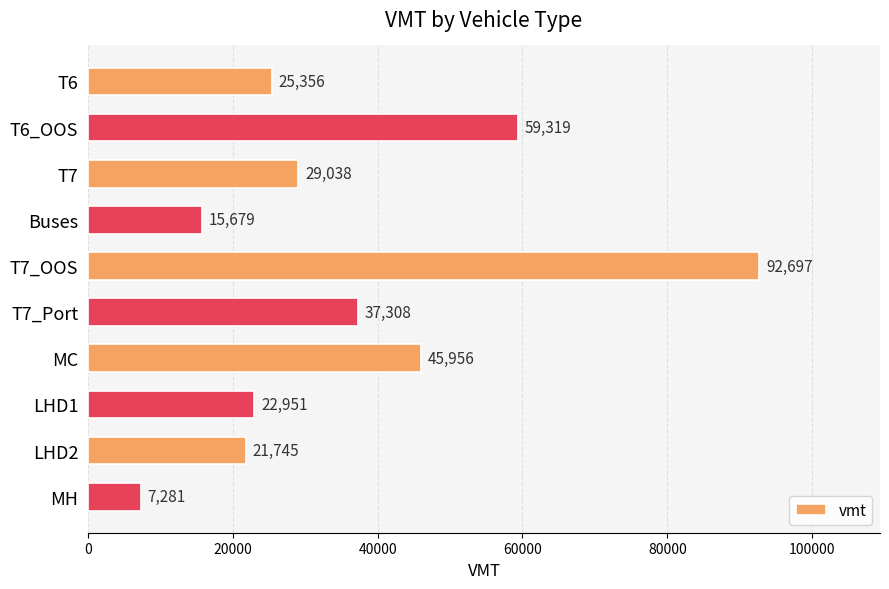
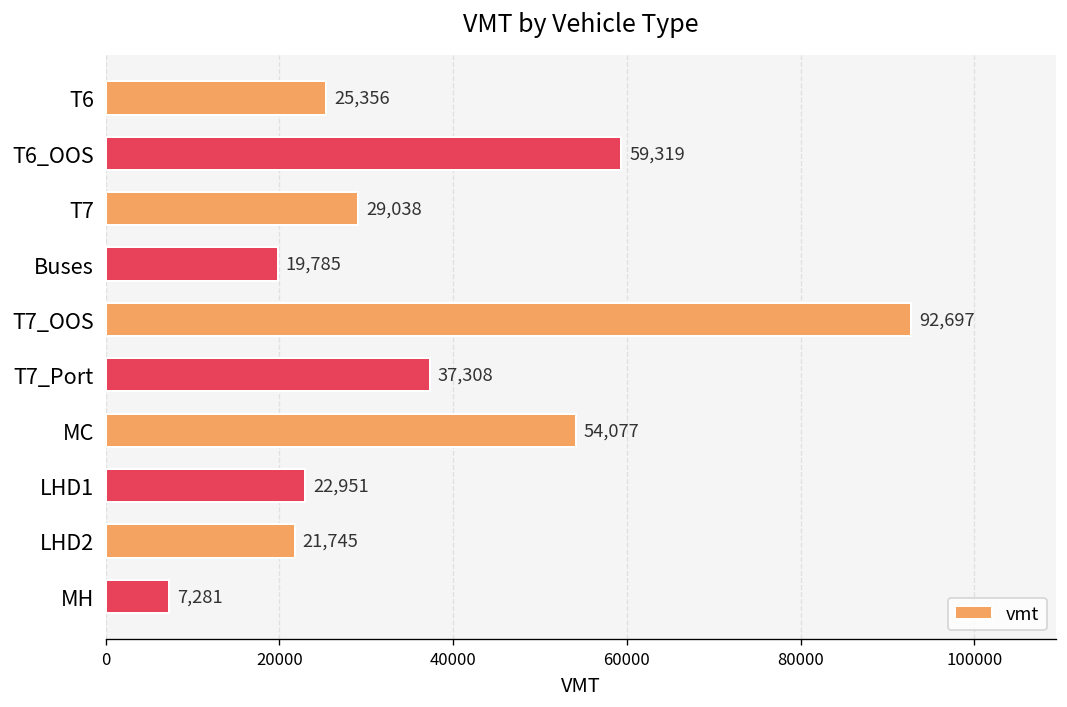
  {
    "T6": "25,356",
    "T6_OOS": "59,319",
    "T7": "29,038",
-   "Buses": "15,679",
+   "Buses": "19,785",
    "T7_OOS": "92,697",
    "T7_Port": "37,308",
-   "MC": "45,956",
+   "MC": "54,077",
    "LHD1": "22,951",
    "LHD2": "21,745",
    "MH": "7,281"
  }
